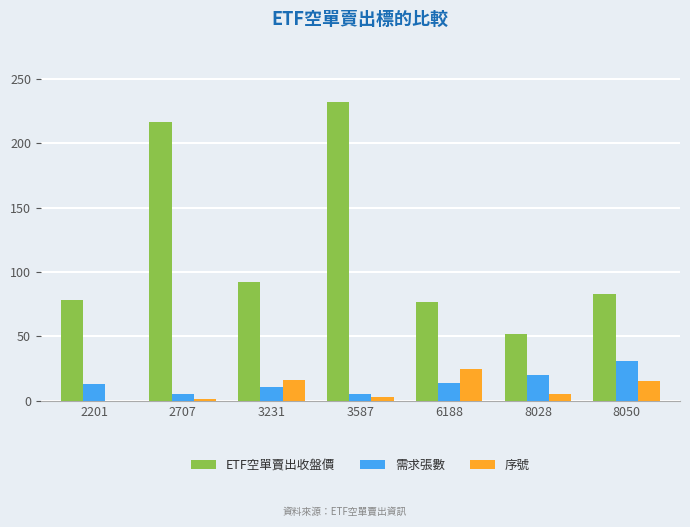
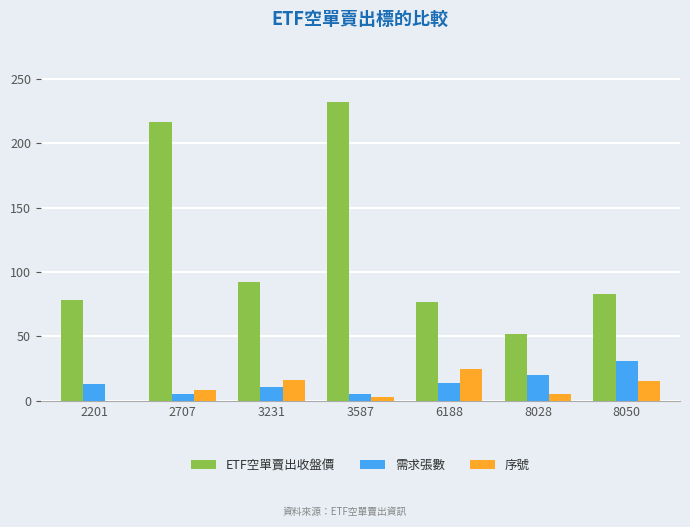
  {
    "ETF空單賣出收盤價": {
      "2201": 78,
      "2707": 217,
      "3231": 93,
      "3587": 233,
      "6188": 76,
      "8028": 52,
      "8050": 83
    },
    "需求張數": {
      "2201": 13,
      "2707": 5,
      "3231": 11,
      "3587": 5,
      "6188": 14,
      "8028": 20,
      "8050": 31
    },
    "序號": {
      "2201": 0,
-     "2707": 1,
+     "2707": 8,
      "3231": 16,
      "3587": 3,
      "6188": 25,
      "8028": 5,
      "8050": 15
    }
  }
